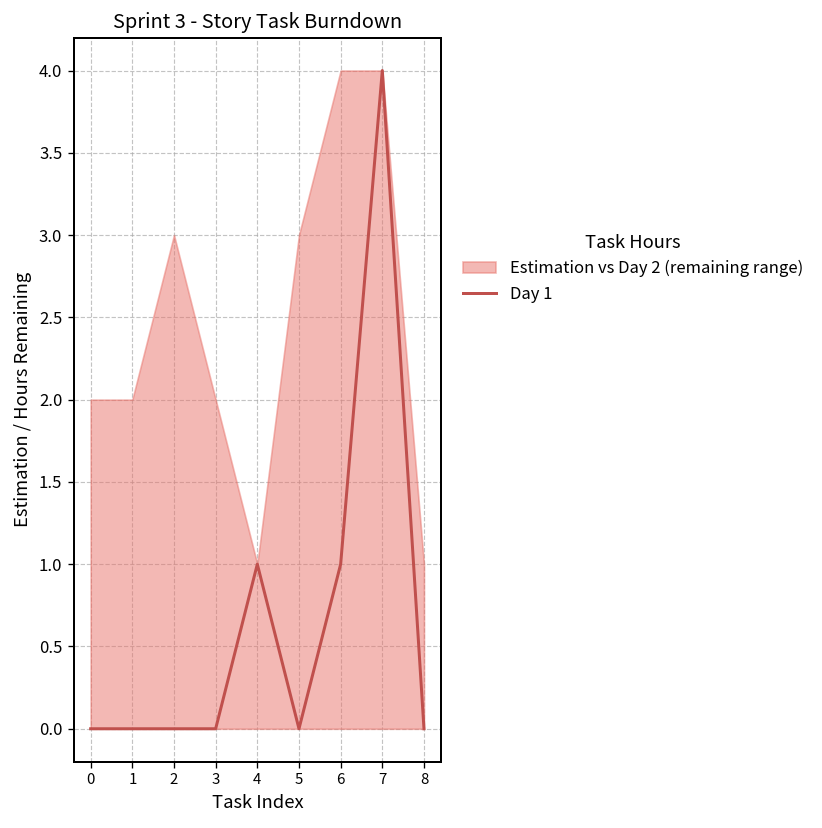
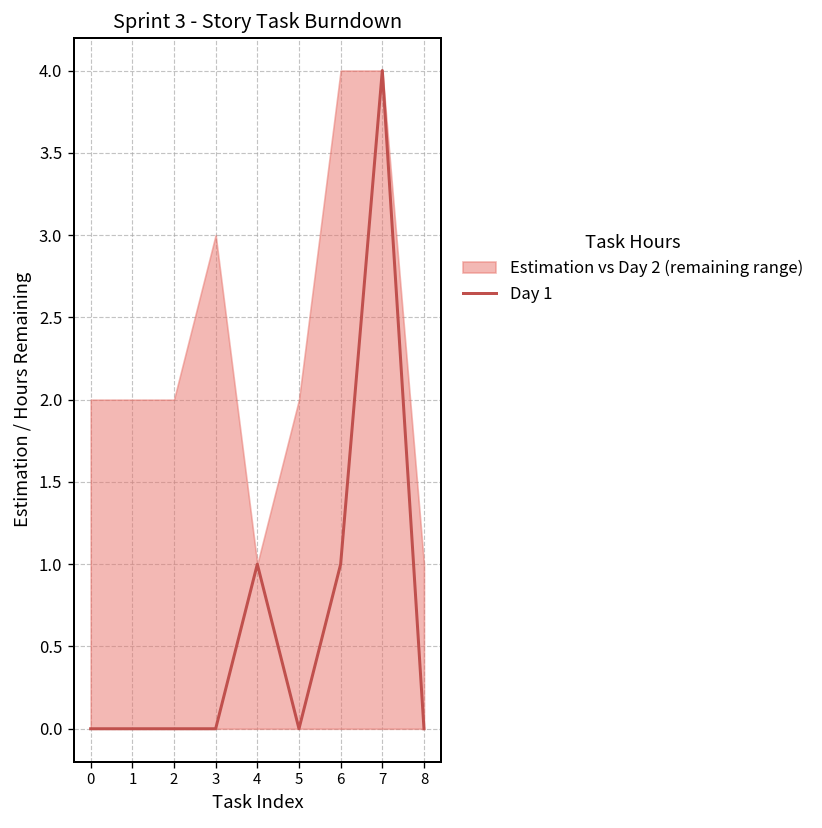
  {
    "Day 1": {
      "0": 0,
      "1": 0,
      "2": 0,
      "3": 0,
      "5": 0,
      "6": 1,
      "8": 0
    },
    "Estimation vs Day 2 (remaining range)": {
      "0": 2,
      "1": 2,
-     "2": 3,
-     "3": 2,
-     "5": 3,
+     "2": 2,
+     "3": 3,
+     "5": 2,
      "6": 4,
      "8": 1
    }
  }
